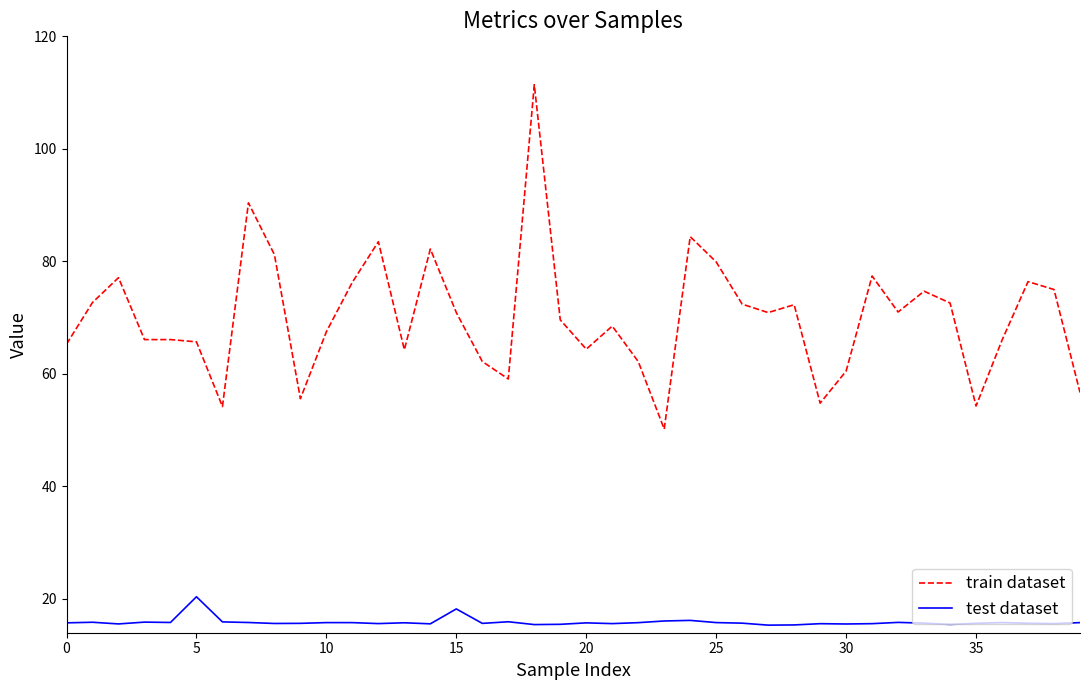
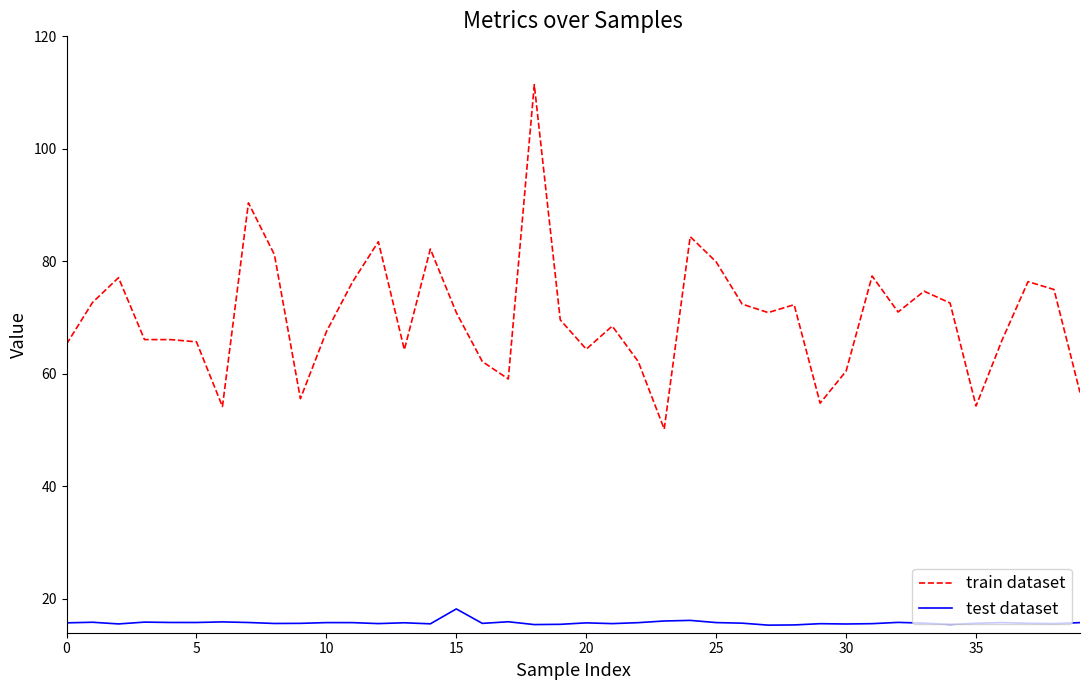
  {
    "train dataset": {
      "0": 65,
      "5": 66,
      "10": 68,
      "15": 71,
      "20": 64,
      "25": 80,
      "30": 61,
      "35": 54
    },
    "test dataset": {
      "0": 16,
-     "5": 20,
+     "5": 16,
      "10": 16,
      "15": 18,
      "20": 16,
      "25": 16,
      "30": 16
    }
  }
